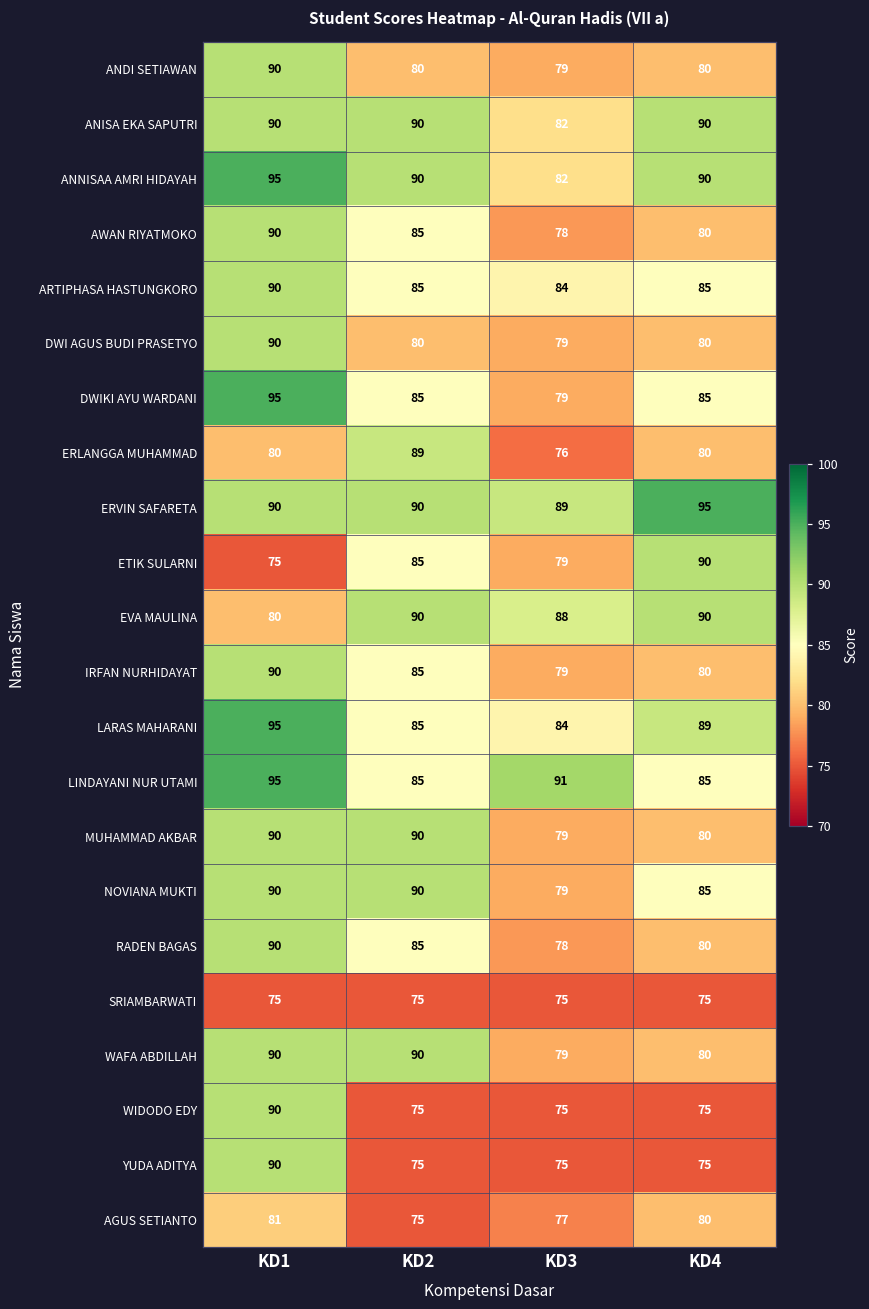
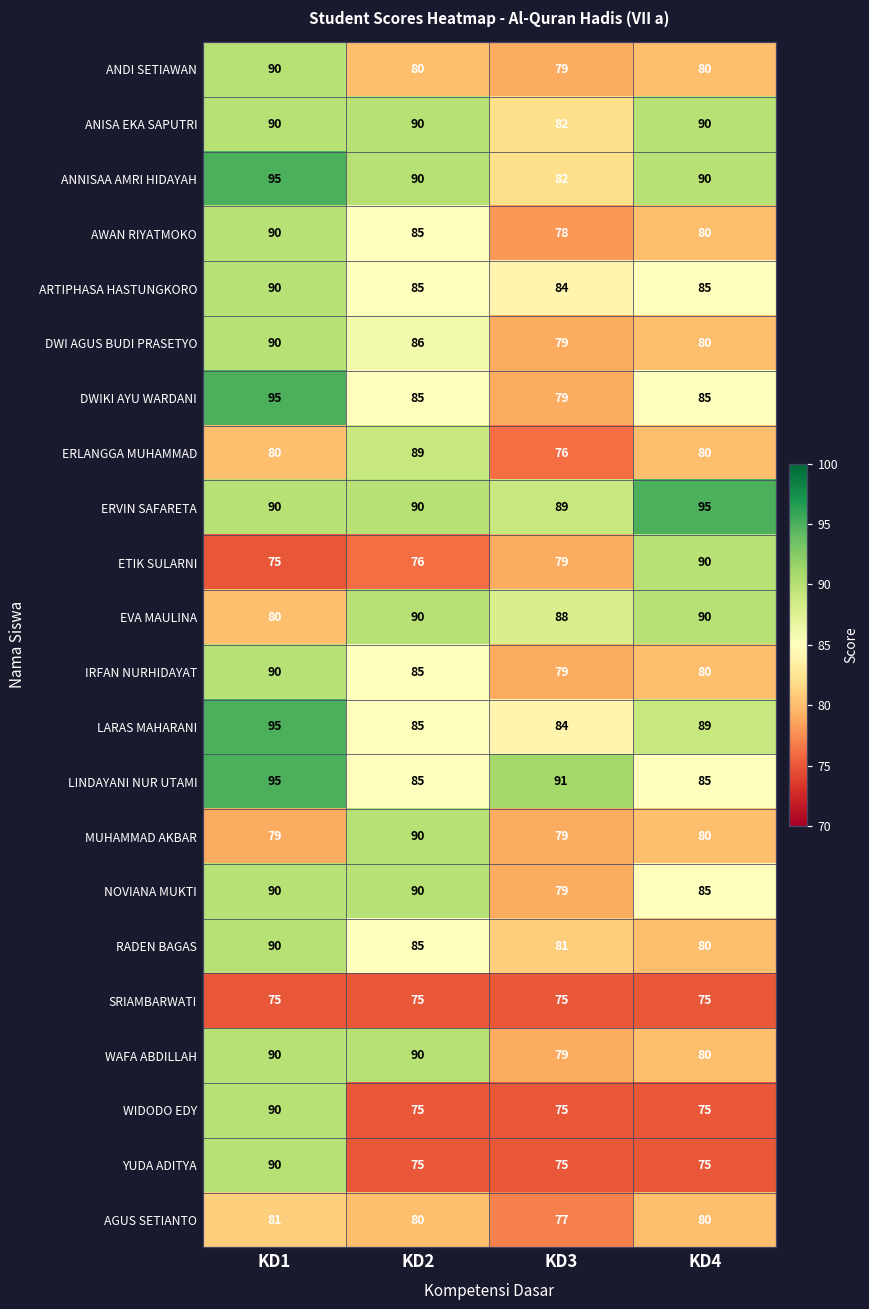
  {
    "ANDI SETIAWAN": {
      "KD1": 90,
      "KD2": 80,
      "KD3": 79,
      "KD4": 80
    },
    "ANISA EKA SAPUTRI": {
      "KD1": 90,
      "KD2": 90,
      "KD3": 82,
      "KD4": 90
    },
    "ANNISAA AMRI HIDAYAH": {
      "KD1": 95,
      "KD2": 90,
      "KD3": 82,
      "KD4": 90
    },
    "AWAN RIYATMOKO": {
      "KD1": 90,
      "KD2": 85,
      "KD3": 78,
      "KD4": 80
    },
    "ARTIPHASA HASTUNGKORO": {
      "KD1": 90,
      "KD2": 85,
      "KD3": 84,
      "KD4": 85
    },
    "DWI AGUS BUDI PRASETYO": {
      "KD1": 90,
-     "KD2": 80,
+     "KD2": 86,
      "KD3": 79,
      "KD4": 80
    },
    "DWIKI AYU WARDANI": {
      "KD1": 95,
      "KD2": 85,
      "KD3": 79,
      "KD4": 85
    },
    "ERLANGGA MUHAMMAD": {
      "KD1": 80,
      "KD2": 89,
      "KD3": 76,
      "KD4": 80
    },
    "ERVIN SAFARETA": {
      "KD1": 90,
      "KD2": 90,
      "KD3": 89,
      "KD4": 95
    },
    "ETIK SULARNI": {
      "KD1": 75,
-     "KD2": 85,
+     "KD2": 76,
      "KD3": 79,
      "KD4": 90
    },
    "EVA MAULINA": {
      "KD1": 80,
      "KD2": 90,
      "KD3": 88,
      "KD4": 90
    },
    "IRFAN NURHIDAYAT": {
      "KD1": 90,
      "KD2": 85,
      "KD3": 79,
      "KD4": 80
    },
    "LARAS MAHARANI": {
      "KD1": 95,
      "KD2": 85,
      "KD3": 84,
      "KD4": 89
    },
    "LINDAYANI NUR UTAMI": {
      "KD1": 95,
      "KD2": 85,
      "KD3": 91,
      "KD4": 85
    },
    "MUHAMMAD AKBAR": {
-     "KD1": 90,
+     "KD1": 79,
      "KD2": 90,
      "KD3": 79,
      "KD4": 80
    },
    "NOVIANA MUKTI": {
      "KD1": 90,
      "KD2": 90,
      "KD3": 79,
      "KD4": 85
    },
    "RADEN BAGAS": {
      "KD1": 90,
      "KD2": 85,
-     "KD3": 78,
+     "KD3": 81,
      "KD4": 80
    },
    "SRIAMBARWATI": {
      "KD1": 75,
      "KD2": 75,
      "KD3": 75,
      "KD4": 75
    },
    "WAFA ABDILLAH": {
      "KD1": 90,
      "KD2": 90,
      "KD3": 79,
      "KD4": 80
    },
    "WIDODO EDY": {
      "KD1": 90,
      "KD2": 75,
      "KD3": 75,
      "KD4": 75
    },
    "YUDA ADITYA": {
      "KD1": 90,
      "KD2": 75,
      "KD3": 75,
      "KD4": 75
    },
    "AGUS SETIANTO": {
      "KD1": 81,
-     "KD2": 75,
+     "KD2": 80,
      "KD3": 77,
      "KD4": 80
    }
  }
